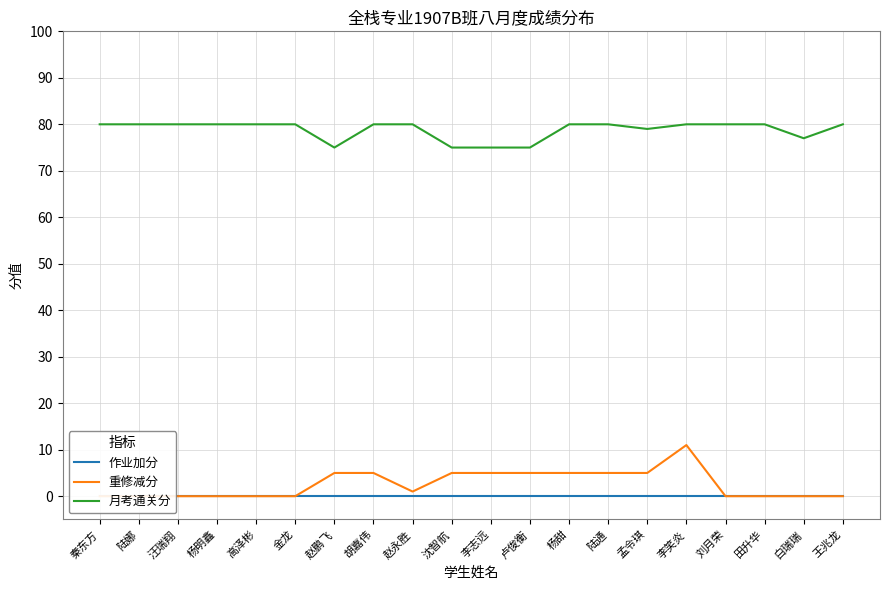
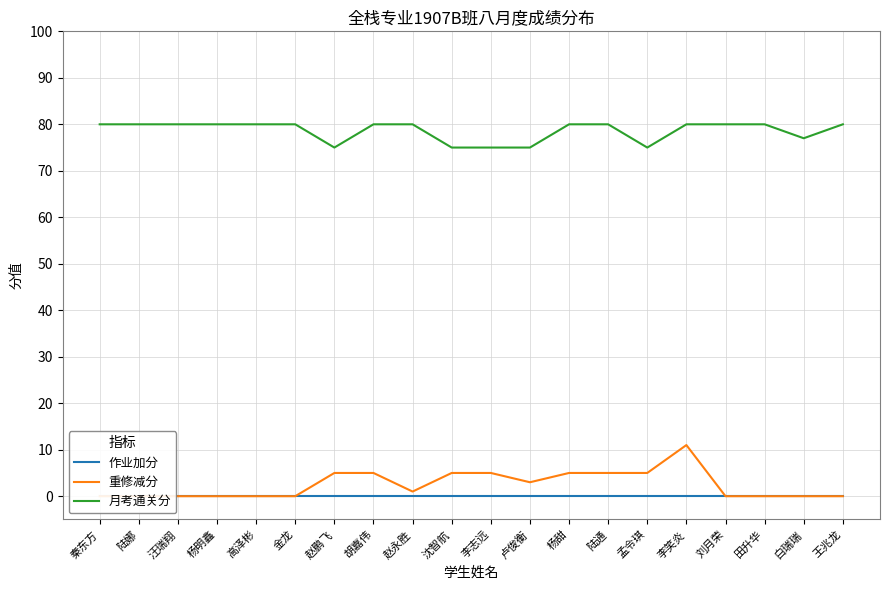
  {
    "作业加分": {
      "赵鹏飞": 0,
      "胡嘉伟": 0,
      "赵永胜": 0,
      "沈智航": 0,
      "李志远": 0,
      "卢俊衡": 0,
      "杨甜": 0,
      "陆通": 0,
      "孟令琪": 0,
      "李笑炎": 0
    },
    "重修减分": {
      "赵鹏飞": 5,
      "胡嘉伟": 5,
      "赵永胜": 1,
      "沈智航": 5,
      "李志远": 5,
-     "卢俊衡": 5,
+     "卢俊衡": 3,
      "杨甜": 5,
      "陆通": 5,
      "孟令琪": 5,
      "李笑炎": 11
    },
    "月考通关分": {
      "秦东方": 80,
      "陆娜": 80,
      "汪瑞翔": 80,
      "杨明鑫": 80,
      "高泽彬": 80,
      "金龙": 80,
      "赵鹏飞": 75,
      "胡嘉伟": 80,
      "赵永胜": 80,
      "沈智航": 75,
      "李志远": 75,
      "卢俊衡": 75,
      "杨甜": 80,
      "陆通": 80,
-     "孟令琪": 79,
+     "孟令琪": 75,
      "李笑炎": 80,
      "刘月荣": 80,
      "田升华": 80,
      "白瑞瑞": 77,
      "王兆龙": 80
    }
  }
